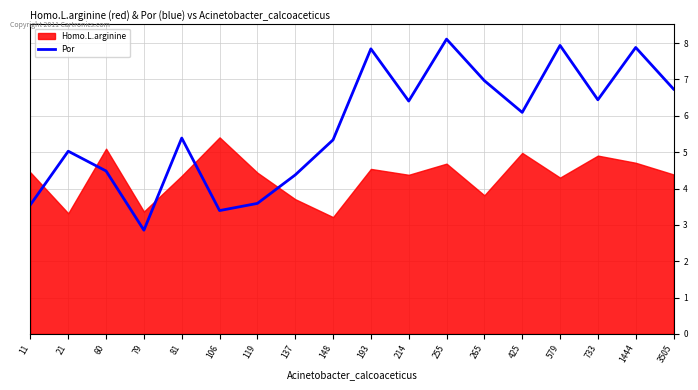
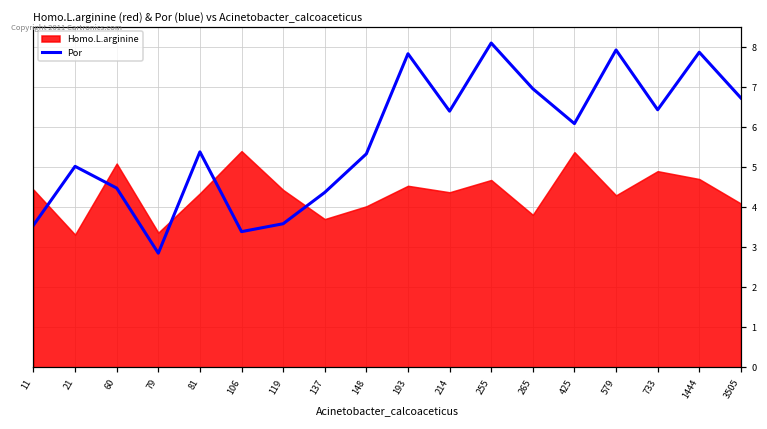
  {
    "Por": {
      "11": 3.6,
      "21": 5.0,
      "60": 4.5,
      "79": 2.9,
      "81": 5.4,
      "106": 3.4,
      "119": 3.6,
      "137": 4.4,
      "148": 5.3,
      "193": 7.8,
      "214": 6.4,
      "255": 8.1,
      "265": 7.0,
      "425": 6.1,
      "579": 7.9,
      "733": 6.4,
      "1444": 7.9,
      "3505": 6.7
    },
    "Homo.L.arginine": {
      "11": 4.4,
      "21": 3.3,
      "60": 5.1,
      "79": 3.4,
      "81": 4.4,
      "106": 5.4,
      "119": 4.4,
      "137": 3.7,
-     "148": 3.2,
+     "148": 4.0,
      "193": 4.5,
      "214": 4.4,
      "255": 4.7,
      "265": 3.8,
-     "425": 5.0,
+     "425": 5.4,
      "579": 4.3,
      "733": 4.9,
      "1444": 4.7,
-     "3505": 4.4
+     "3505": 4.1
    }
  }
